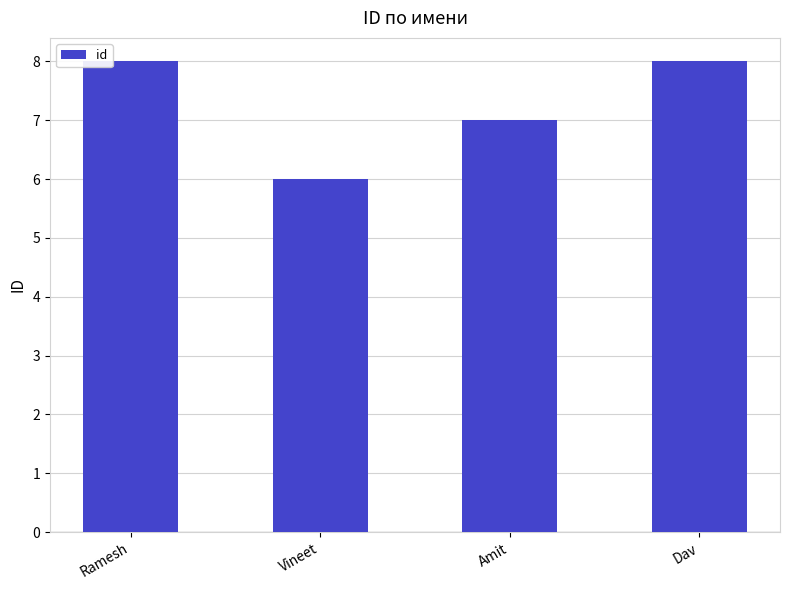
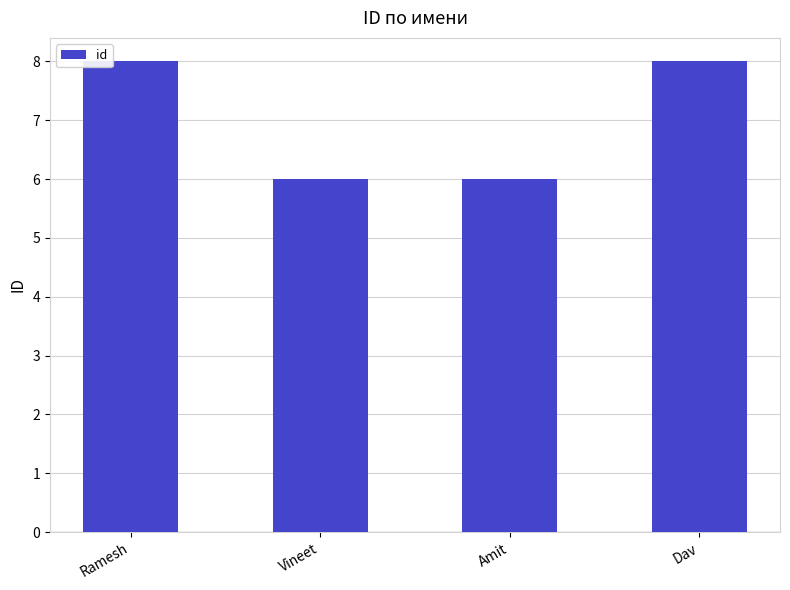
  {
    "Ramesh": 8,
    "Vineet": 6,
-   "Amit": 7,
+   "Amit": 6,
    "Dav": 8
  }
